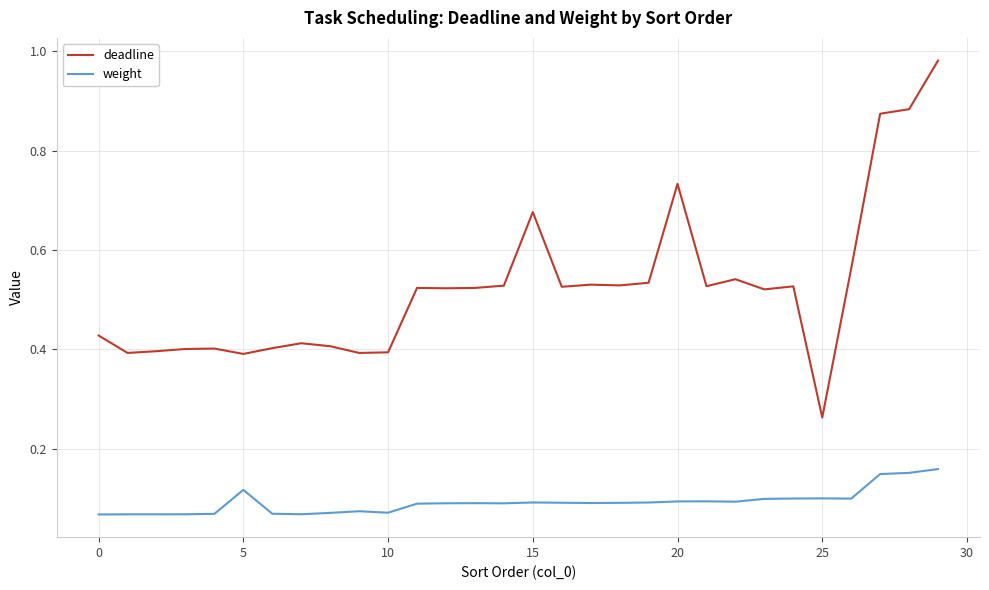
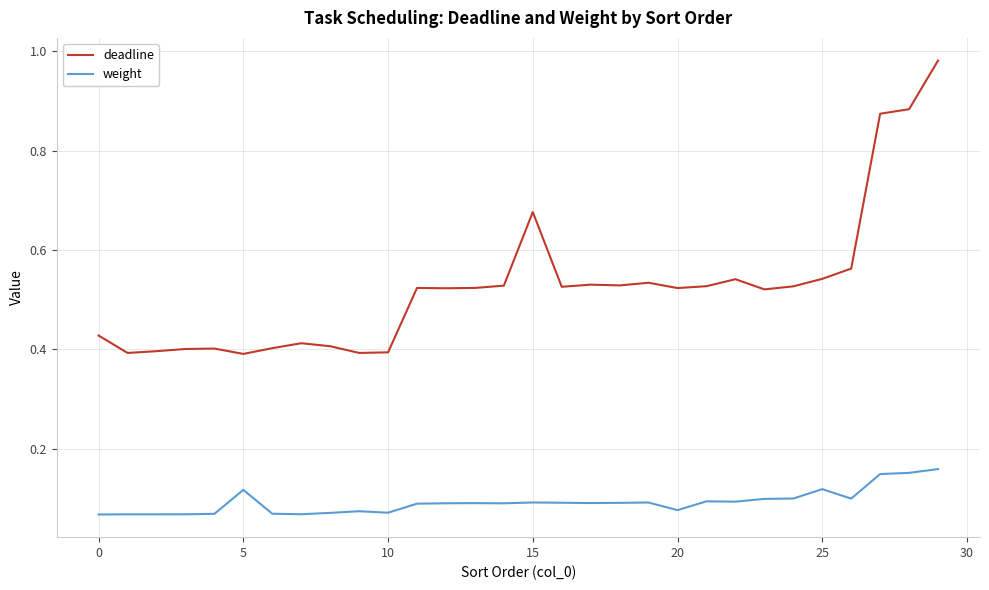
  {
    "deadline": {
      "0": 0.43,
      "5": 0.39,
      "10": 0.39,
      "15": 0.68,
-     "20": 0.73,
-     "25": 0.26
+     "20": 0.52,
+     "25": 0.54
    },
    "weight": {
      "0": 0.07,
      "5": 0.12,
      "10": 0.07,
      "15": 0.09,
-     "20": 0.09,
-     "25": 0.10
+     "20": 0.08,
+     "25": 0.12
    }
  }
